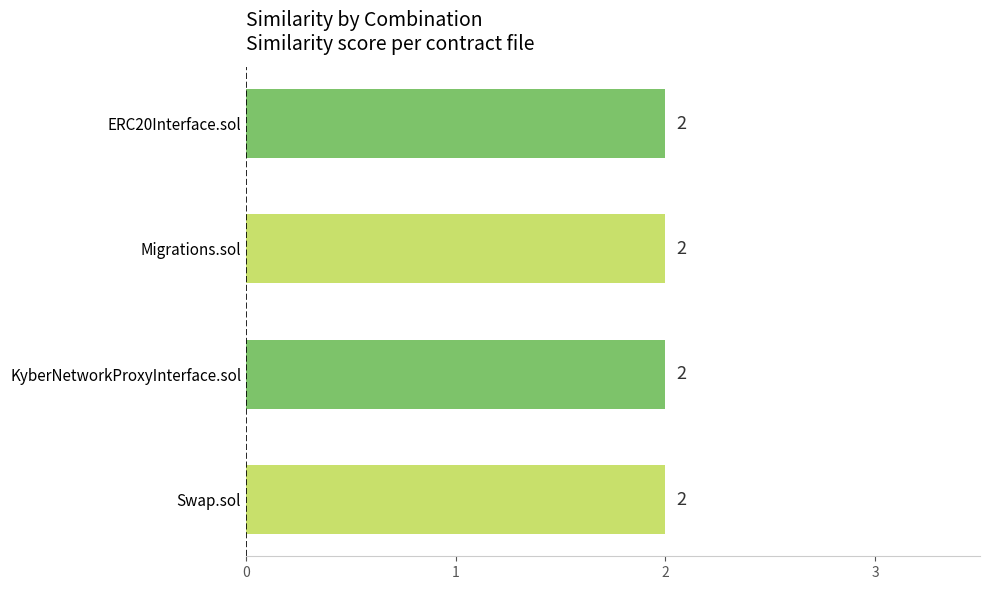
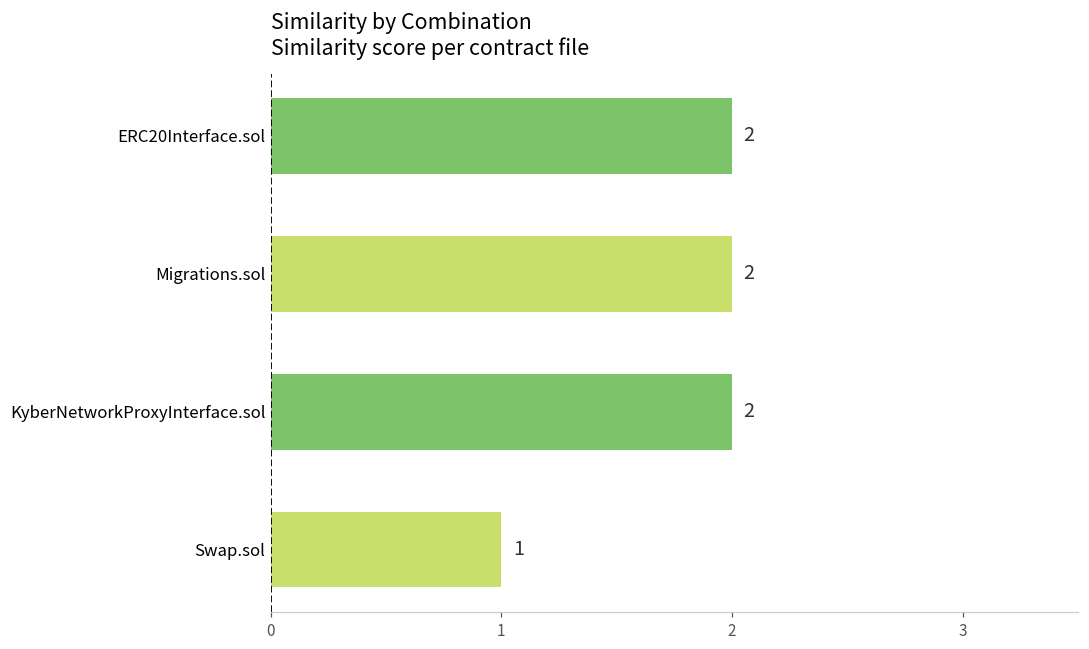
  {
    "ERC20Interface.sol": 2,
    "Migrations.sol": 2,
    "KyberNetworkProxyInterface.sol": 2,
-   "Swap.sol": 2
+   "Swap.sol": 1
  }
